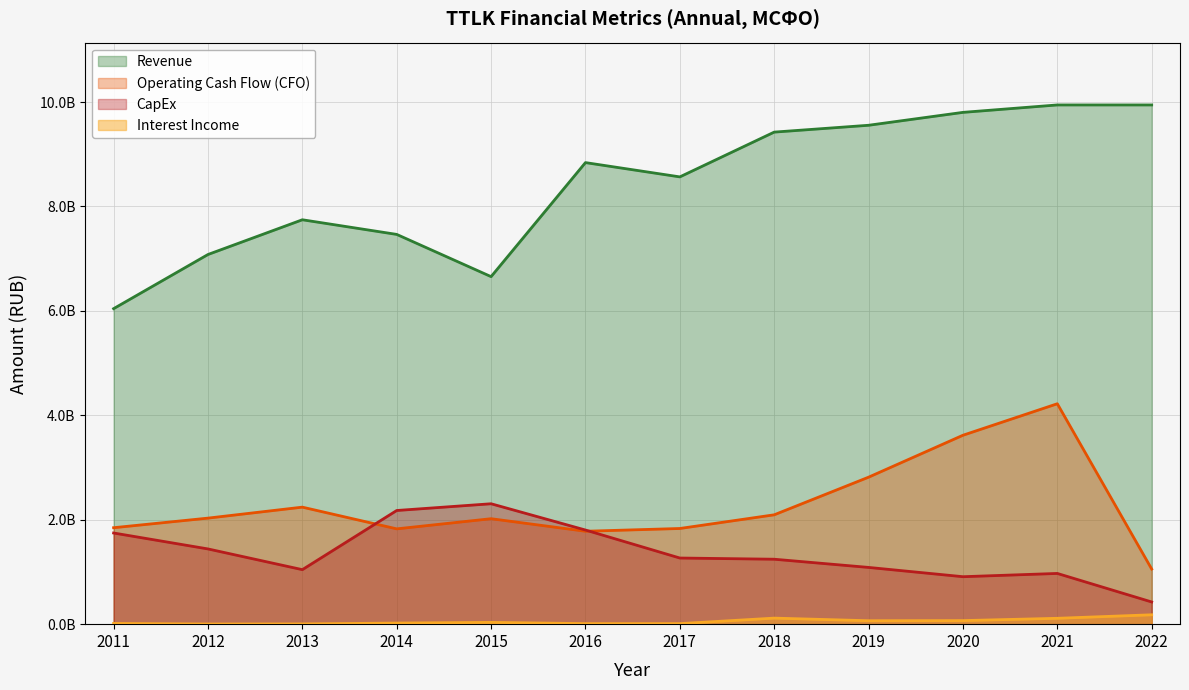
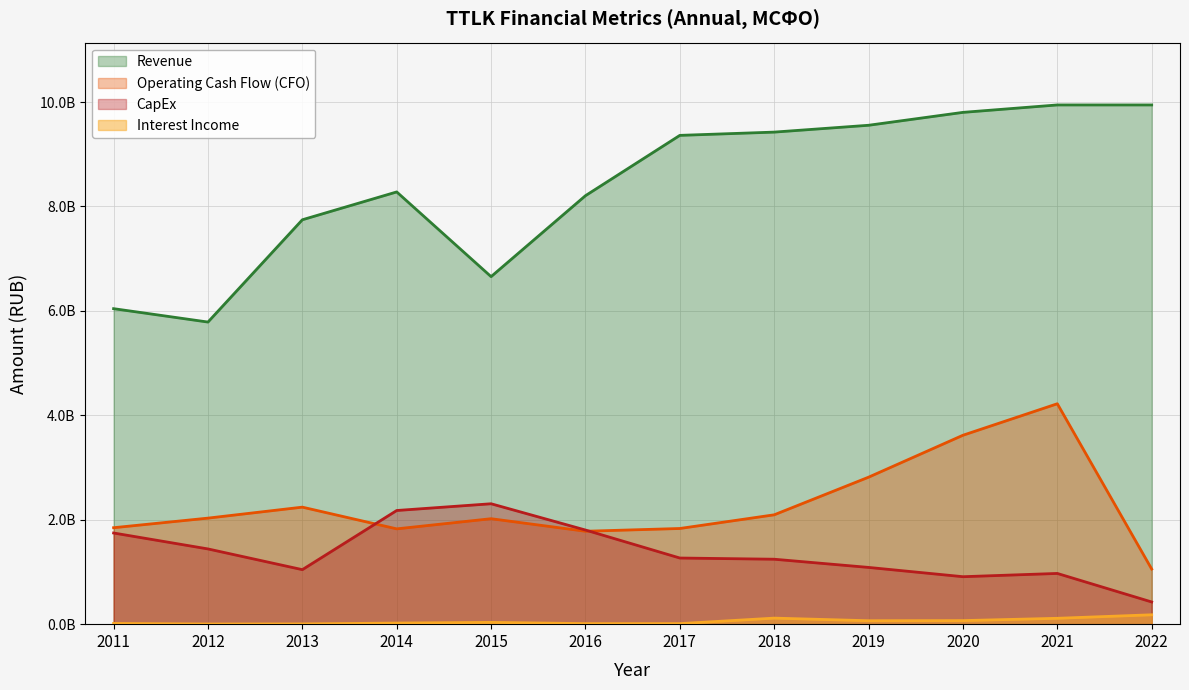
  {
    "Revenue": {
      "2011": 6000000000,
-     "2012": 7100000000,
+     "2012": 5800000000,
      "2013": 7700000000,
-     "2014": 7500000000,
+     "2014": 8300000000,
      "2015": 6700000000,
-     "2016": 8800000000,
-     "2017": 8600000000,
+     "2016": 8200000000,
+     "2017": 9400000000,
      "2018": 9400000000,
      "2019": 9600000000,
      "2020": 9800000000,
      "2021": 9900000000,
      "2022": 9900000000
    }
  }
